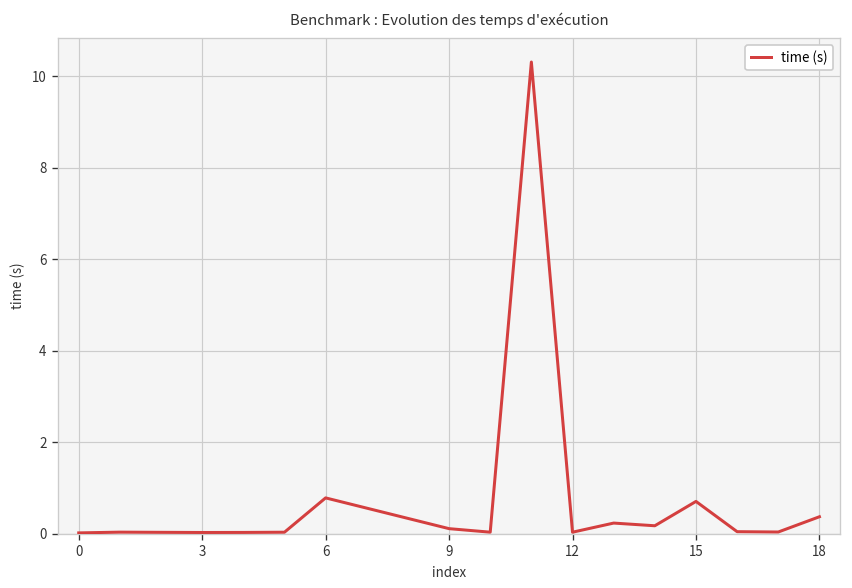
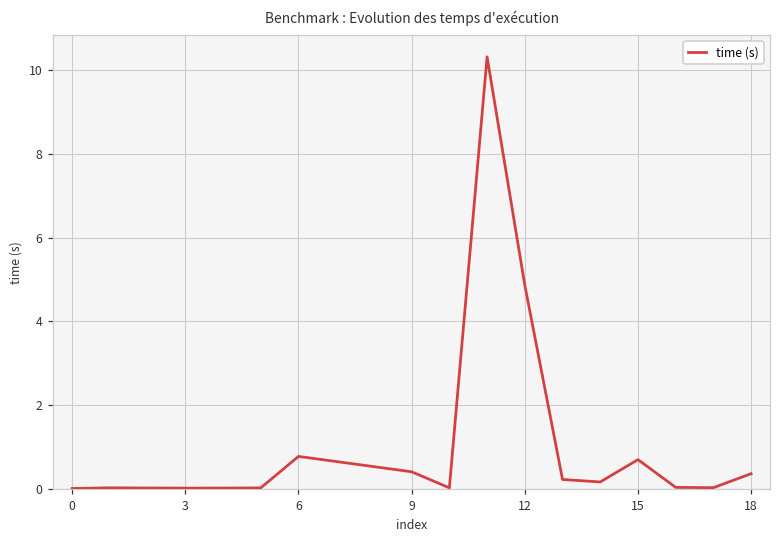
  {
    "0": 0.0,
    "3": 0.0,
    "6": 0.8,
-   "9": 0.1,
-   "12": 0.0,
+   "9": 0.4,
+   "12": 4.9,
    "15": 0.7,
    "18": 0.4
  }
